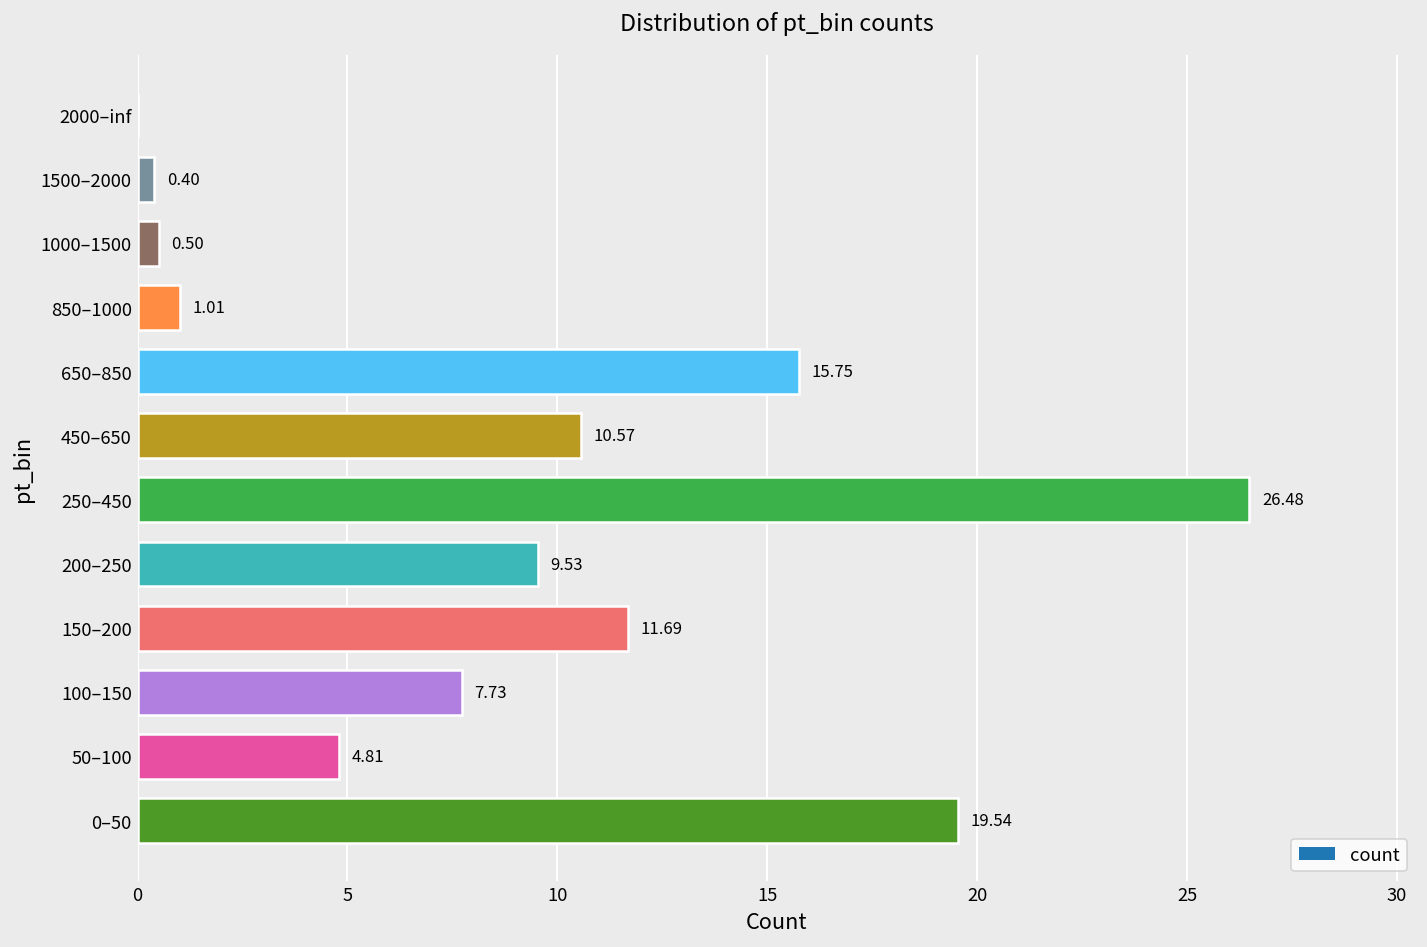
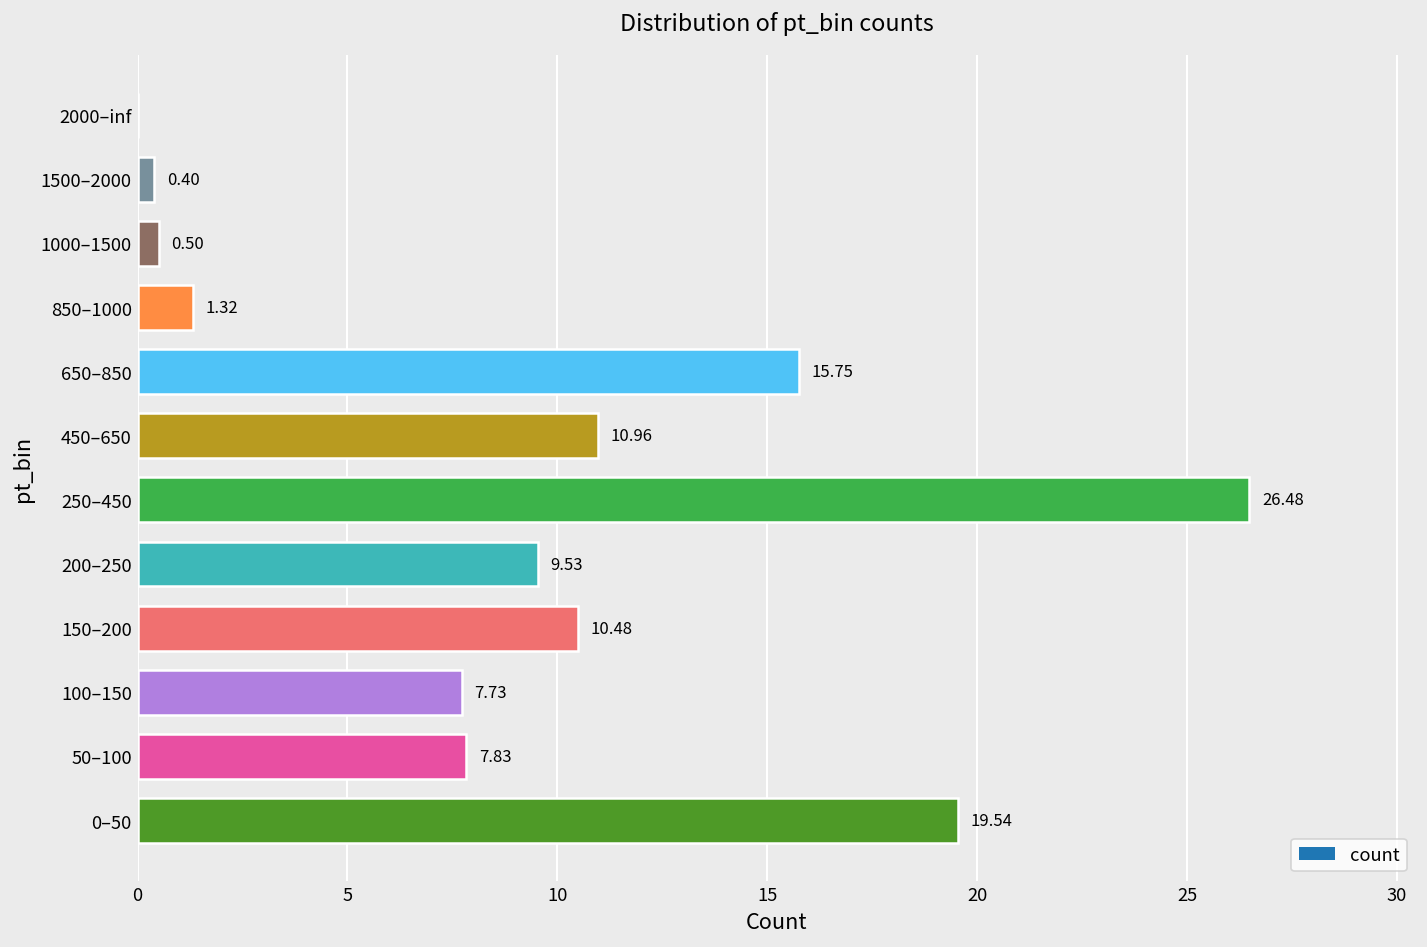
  {
    "1500–2000": 0.40,
    "1000–1500": 0.50,
-   "850–1000": 1.01,
+   "850–1000": 1.32,
    "650–850": 15.75,
-   "450–650": 10.57,
+   "450–650": 10.96,
    "250–450": 26.48,
    "200–250": 9.53,
-   "150–200": 11.69,
+   "150–200": 10.48,
    "100–150": 7.73,
-   "50–100": 4.81,
+   "50–100": 7.83,
    "0–50": 19.54
  }
